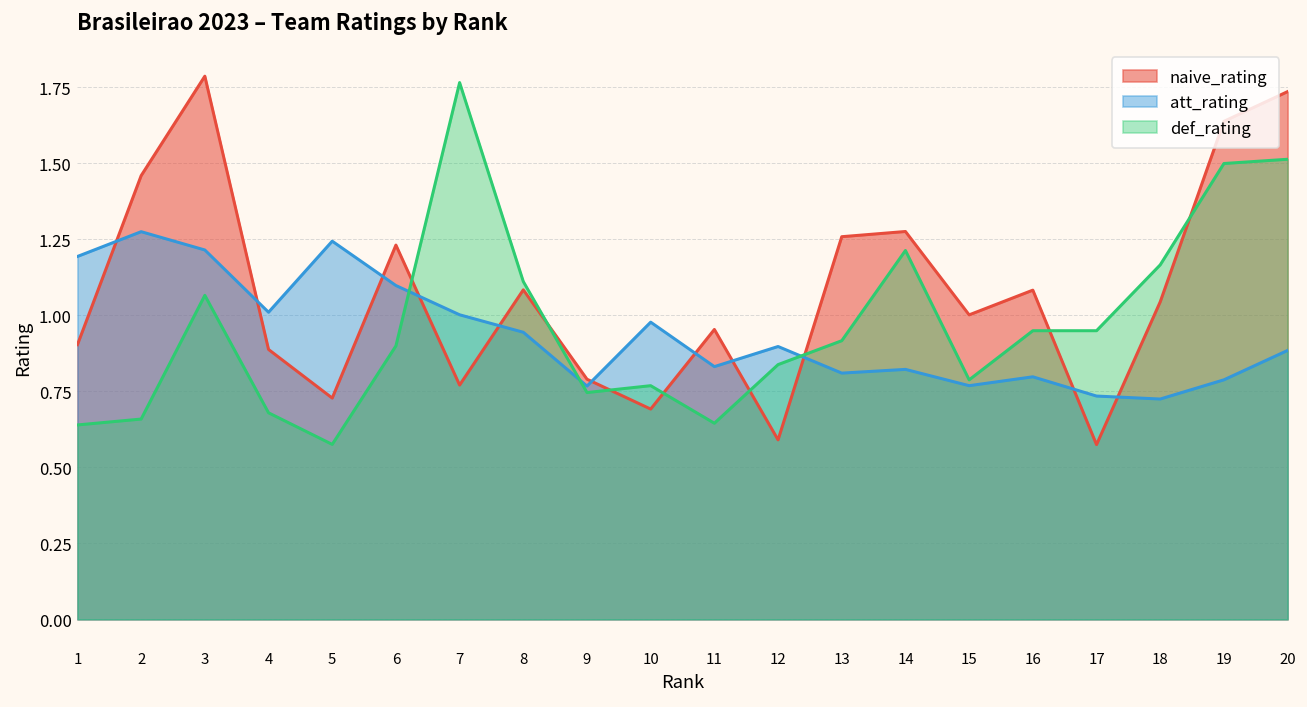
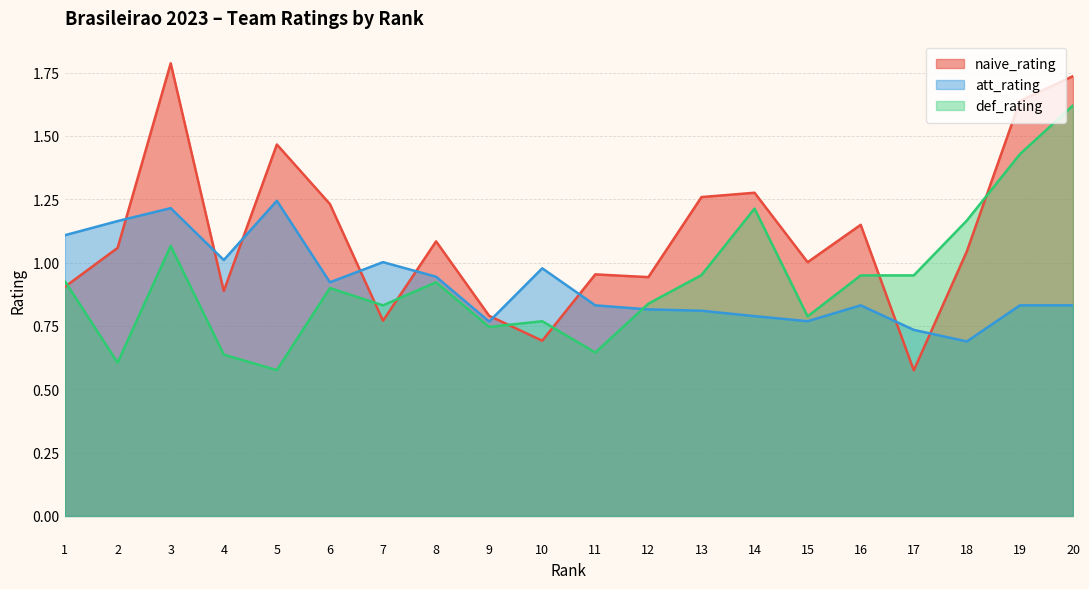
  {
    "naive_rating": {
      "1": 0.90,
-     "2": 1.46,
+     "2": 1.06,
      "3": 1.79,
      "4": 0.89,
-     "5": 0.73,
+     "5": 1.47,
      "6": 1.23,
      "7": 0.77,
      "8": 1.08,
      "9": 0.79,
      "10": 0.69,
      "11": 0.95,
-     "12": 0.59,
+     "12": 0.94,
      "13": 1.26,
      "14": 1.28,
      "15": 1.00,
-     "16": 1.08,
+     "16": 1.15,
      "17": 0.57,
      "18": 1.04,
      "20": 1.74
    },
    "att_rating": {
-     "1": 1.19,
-     "2": 1.28,
+     "1": 1.11,
+     "2": 1.16,
      "3": 1.21,
      "4": 1.01,
      "5": 1.24,
-     "6": 1.10,
+     "6": 0.92,
      "7": 1.00,
      "8": 0.94,
      "9": 0.77,
      "10": 0.98,
      "11": 0.83,
-     "12": 0.90,
+     "12": 0.82,
      "13": 0.81,
-     "14": 0.82,
+     "14": 0.79,
      "15": 0.77,
-     "16": 0.80,
+     "16": 0.83,
      "17": 0.73,
-     "18": 0.72,
-     "19": 0.79,
-     "20": 0.88
+     "18": 0.69,
+     "19": 0.83,
+     "20": 0.83
    },
    "def_rating": {
-     "1": 0.64,
-     "2": 0.66,
+     "1": 0.93,
+     "2": 0.60,
      "3": 1.07,
-     "4": 0.68,
+     "4": 0.64,
      "5": 0.58,
      "6": 0.90,
-     "7": 1.77,
-     "8": 1.11,
+     "7": 0.83,
+     "8": 0.92,
      "9": 0.75,
      "10": 0.77,
      "11": 0.64,
      "12": 0.84,
-     "13": 0.92,
+     "13": 0.95,
      "14": 1.21,
      "15": 0.79,
      "16": 0.95,
      "17": 0.95,
      "18": 1.17,
-     "19": 1.50,
-     "20": 1.51
+     "19": 1.43,
+     "20": 1.62
    }
  }
